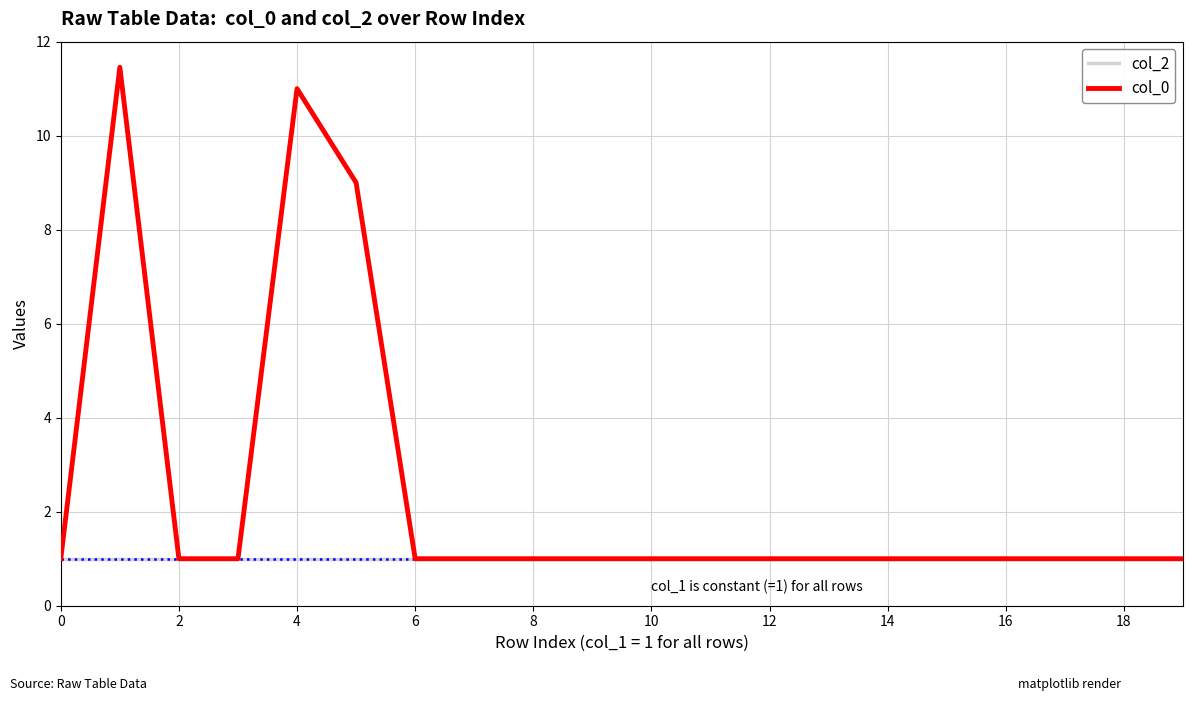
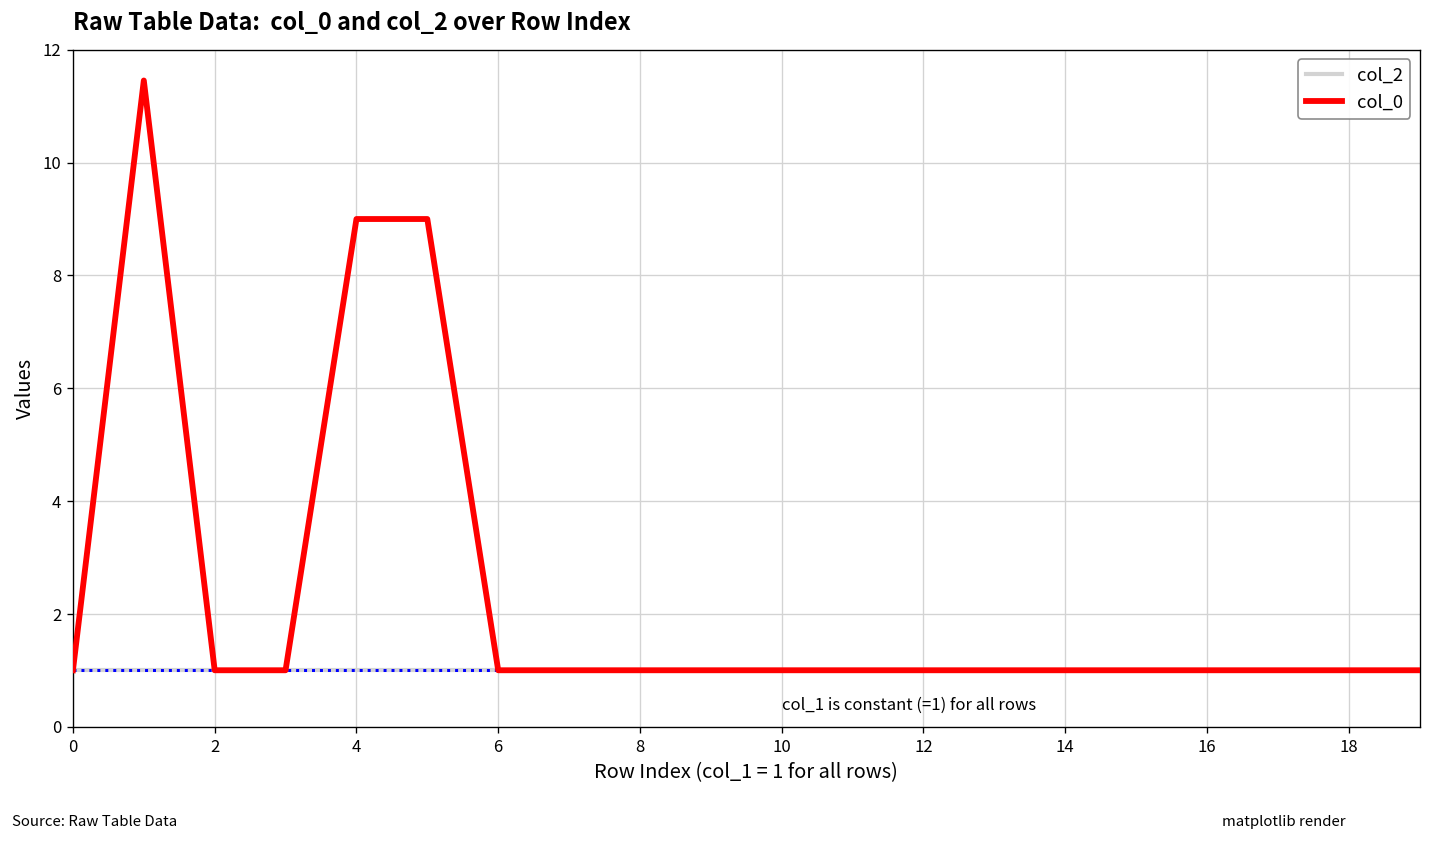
  {
    "col_2": {
      "4": 1
    },
    "col_0": {
-     "4": 11
+     "4": 9
    }
  }
